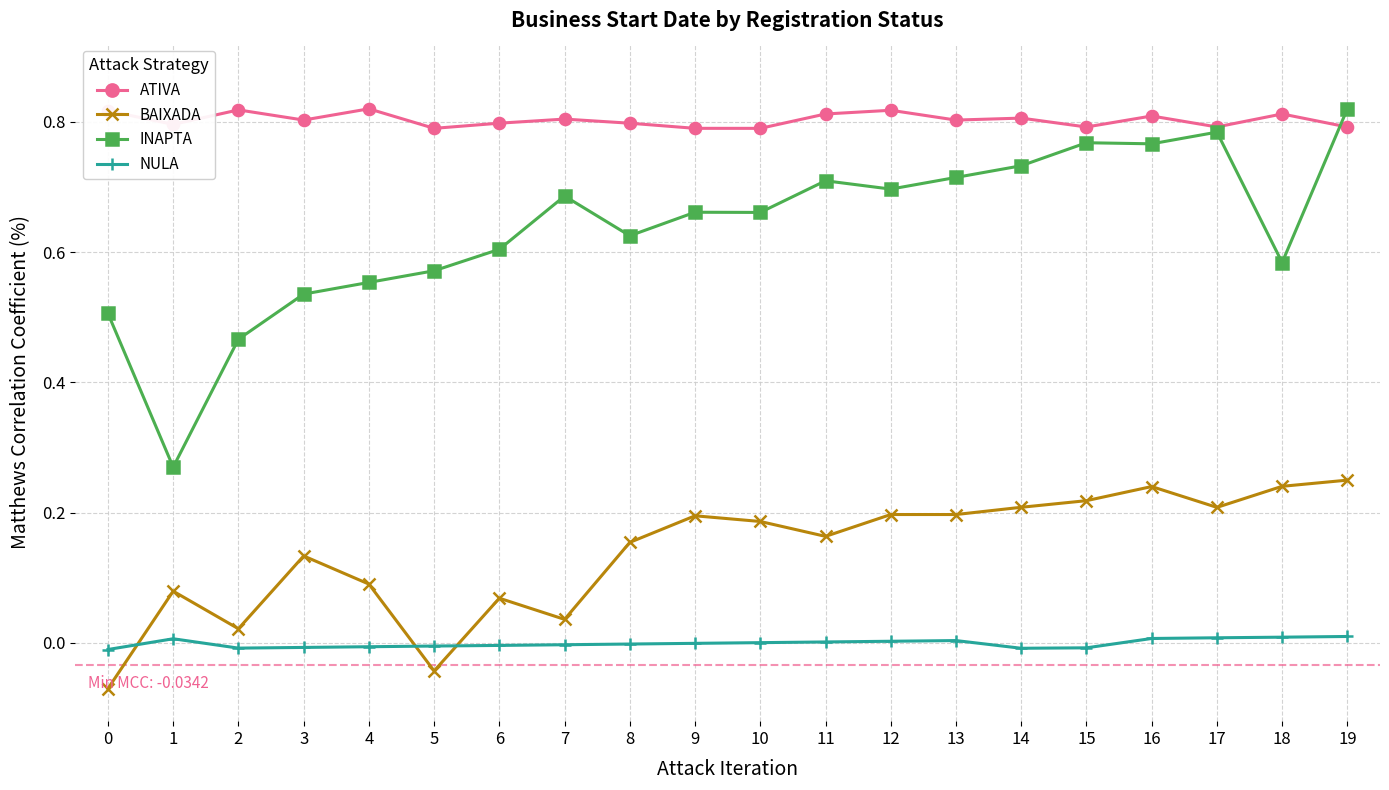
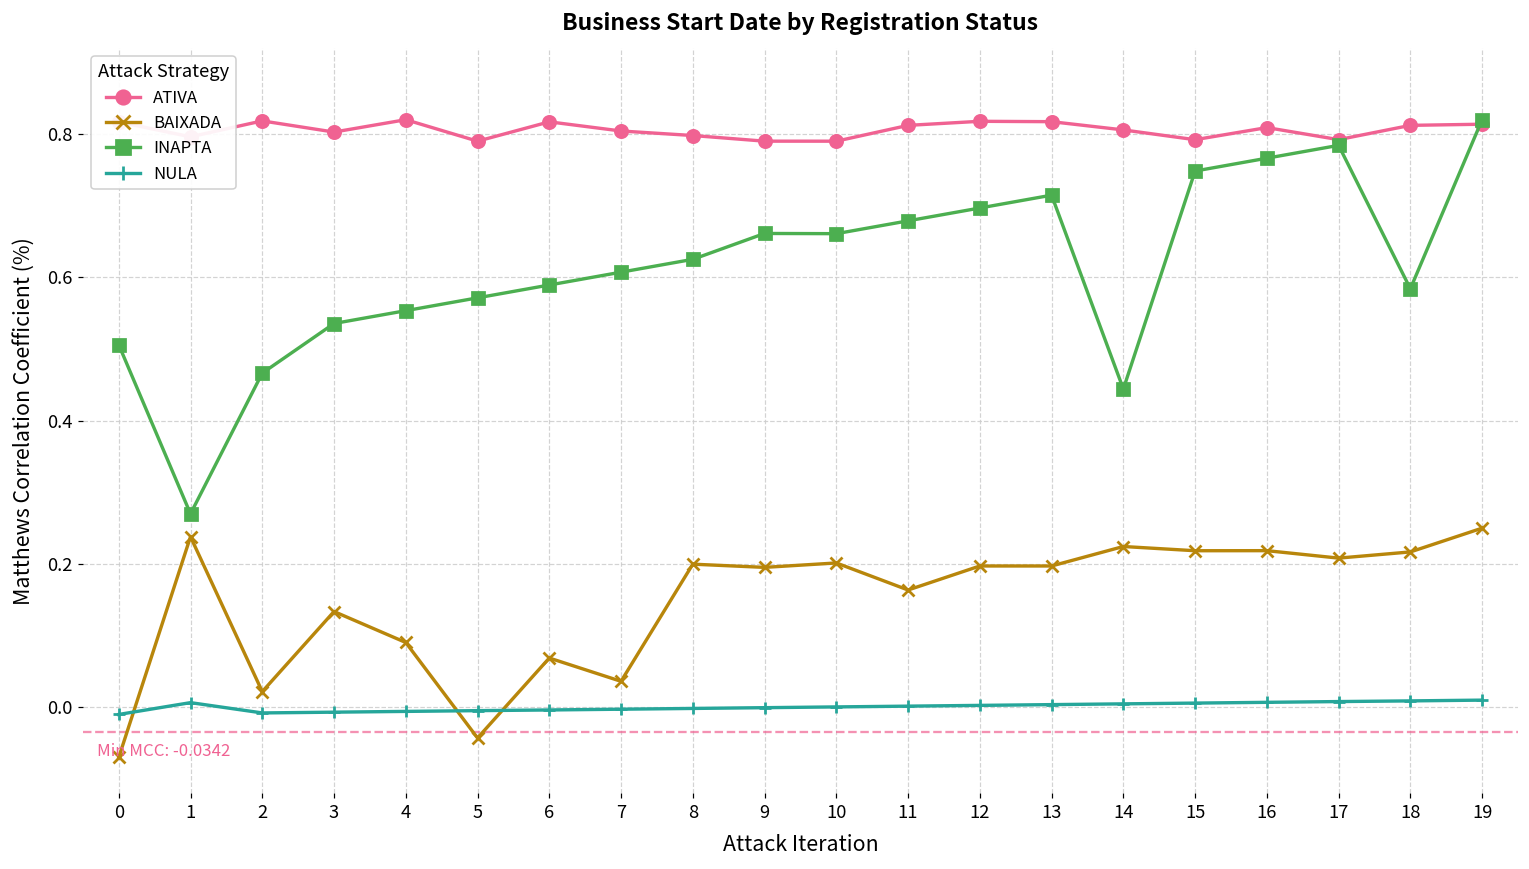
  {
    "ATIVA": {
      "2": 0.82,
      "3": 0.80,
      "4": 0.82,
      "5": 0.79,
-     "6": 0.80,
+     "6": 0.82,
      "7": 0.80,
      "8": 0.80,
      "9": 0.79,
      "10": 0.79,
      "11": 0.81,
      "12": 0.82,
-     "13": 0.80,
+     "13": 0.82,
      "14": 0.81,
      "15": 0.79,
      "16": 0.81,
      "17": 0.79,
      "18": 0.81,
-     "19": 0.79
+     "19": 0.81
    },
    "BAIXADA": {
-     "1": 0.08,
+     "1": 0.24,
      "2": 0.02,
      "3": 0.13,
      "4": 0.09,
      "5": -0.04,
      "6": 0.07,
      "7": 0.04,
-     "8": 0.15,
+     "8": 0.20,
      "9": 0.20,
-     "10": 0.19,
+     "10": 0.20,
      "11": 0.16,
      "12": 0.20,
      "13": 0.20,
-     "14": 0.21,
+     "14": 0.22,
      "15": 0.22,
-     "16": 0.24,
+     "16": 0.22,
      "17": 0.21,
-     "18": 0.24,
+     "18": 0.22,
      "19": 0.25
    },
    "INAPTA": {
      "0": 0.51,
      "1": 0.27,
      "2": 0.47,
      "3": 0.54,
      "4": 0.55,
      "5": 0.57,
-     "6": 0.60,
-     "7": 0.69,
+     "6": 0.59,
+     "7": 0.61,
      "8": 0.63,
      "9": 0.66,
      "10": 0.66,
-     "11": 0.71,
+     "11": 0.68,
      "12": 0.70,
      "13": 0.71,
-     "14": 0.73,
-     "15": 0.77,
+     "14": 0.44,
+     "15": 0.75,
      "16": 0.77,
      "17": 0.78,
      "18": 0.58,
      "19": 0.82
    },
    "NULA": {
      "0": -0.01,
      "1": 0.01,
      "2": -0.01,
      "3": -0.01,
      "4": -0.01,
      "5": 0.00,
      "6": 0.00,
      "7": 0.00,
      "8": 0.00,
      "9": 0.00,
      "10": 0.00,
      "11": 0.00,
      "12": 0.00,
      "13": 0.00,
-     "14": -0.01,
-     "15": -0.01,
+     "14": 0.00,
+     "15": 0.01,
      "16": 0.01,
      "17": 0.01,
      "18": 0.01,
      "19": 0.01
    }
  }
